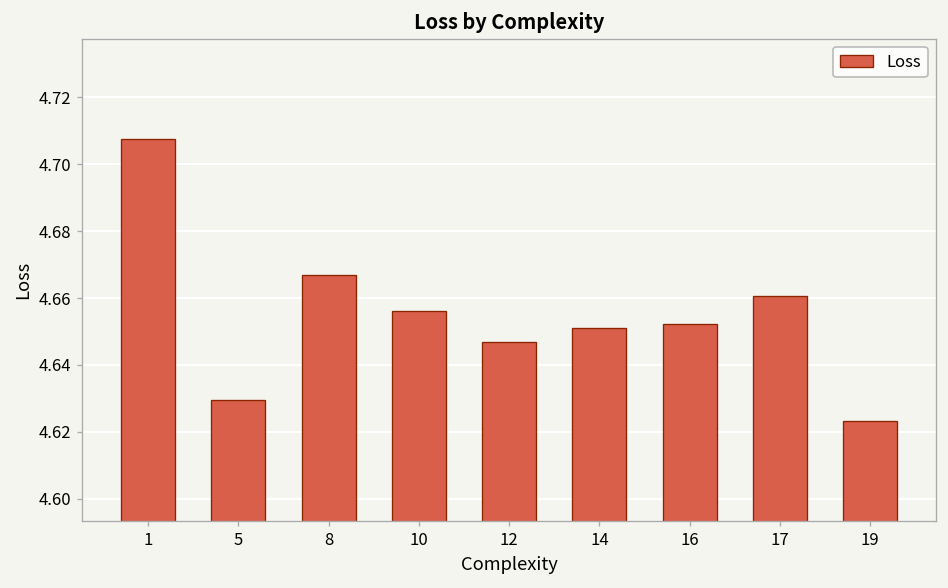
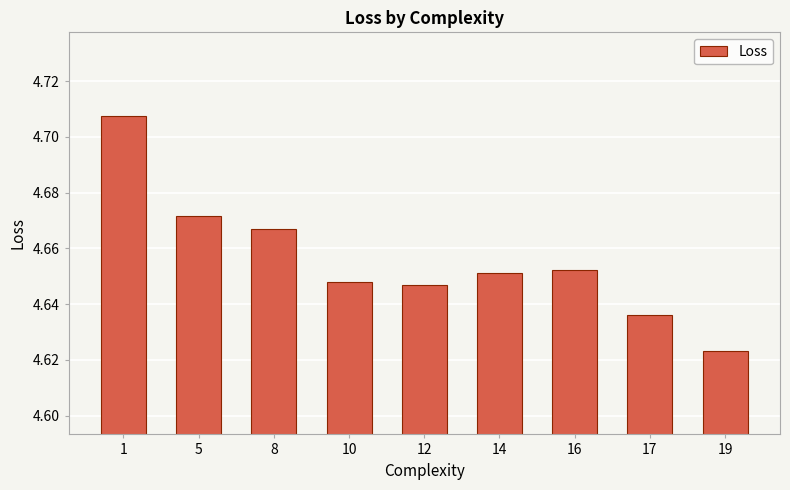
  {
    "1": 4.708,
-   "5": 4.629,
+   "5": 4.672,
    "8": 4.667,
-   "10": 4.656,
+   "10": 4.648,
    "12": 4.647,
    "14": 4.651,
    "16": 4.652,
-   "17": 4.661,
+   "17": 4.636,
    "19": 4.623
  }
